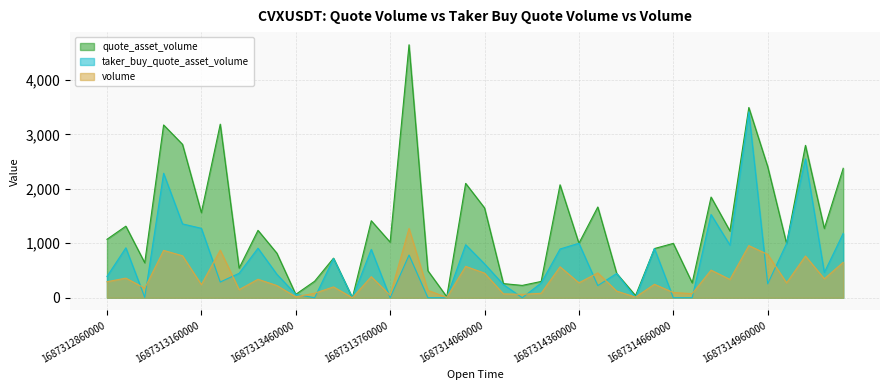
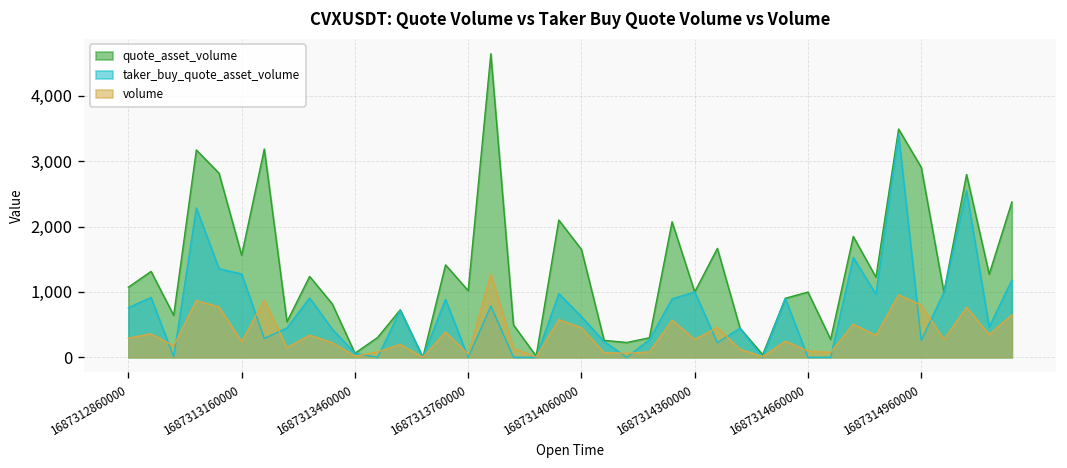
  {
    "quote_asset_volume": {
      "1687312860000": "1,100",
      "1687313160000": "1,600",
      "1687313760000": "1,000",
      "1687314060000": "1,600",
      "1687314660000": "1,000",
-     "1687314960000": "2,400"
+     "1687314960000": "2,900"
    },
    "taker_buy_quote_asset_volume": {
-     "1687312860000": "400",
+     "1687312860000": "800",
      "1687313160000": "1,300",
      "1687314060000": "600",
      "1687314660000": "0",
      "1687314960000": "300"
    },
    "volume": {
      "1687312860000": "300",
      "1687313160000": "200",
      "1687314060000": "500",
      "1687314360000": "300",
      "1687314660000": "100",
      "1687314960000": "800"
    }
  }
